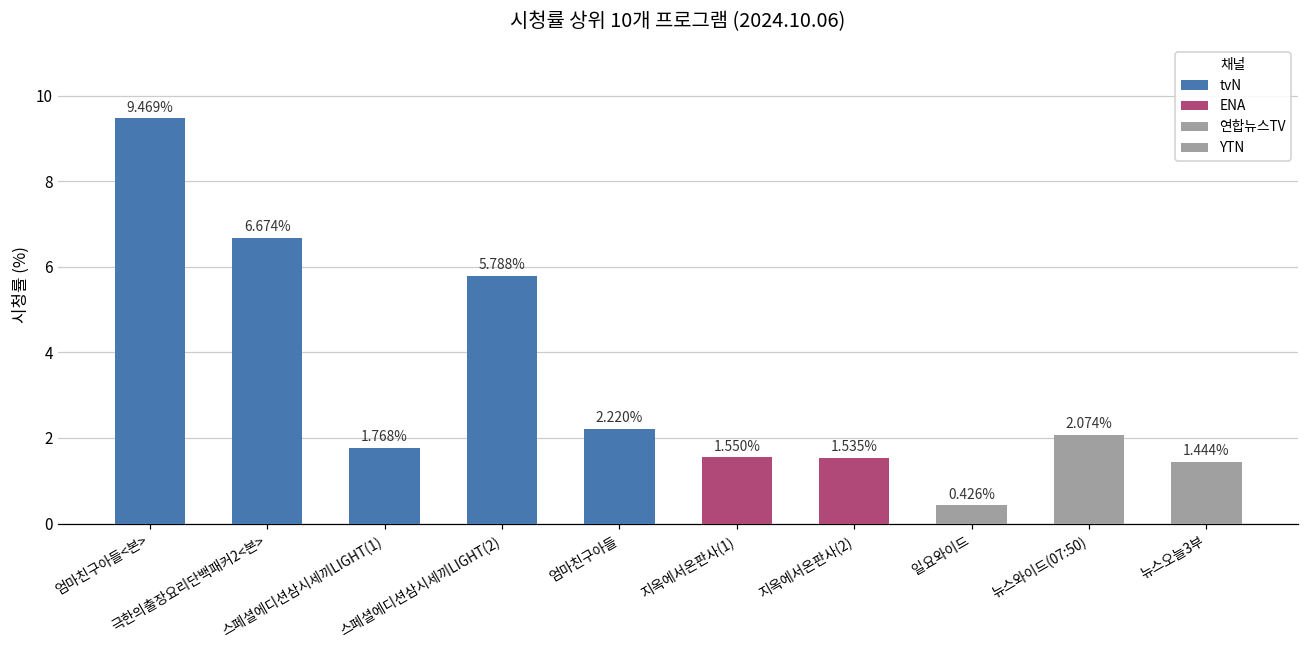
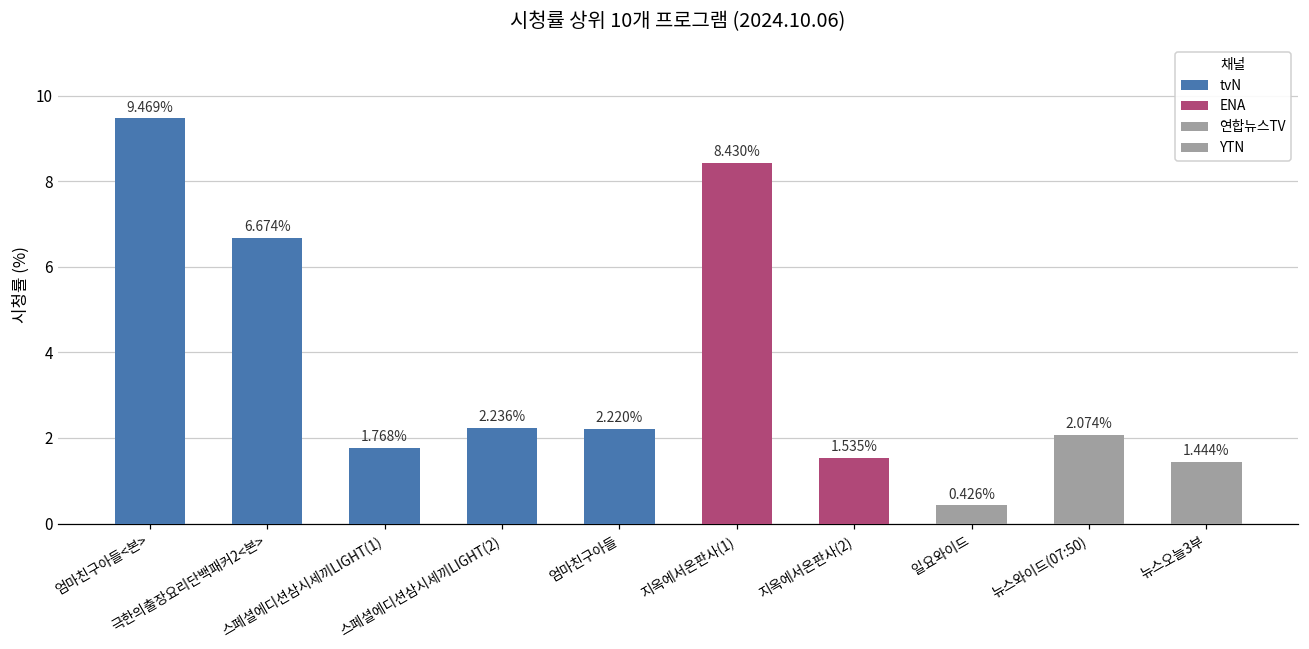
  {
    "엄마친구아들<본>": "9.469%",
    "극한의출장요리단백패커2<본>": "6.674%",
    "스페셜에디션삼시세끼LIGHT(1)": "1.768%",
-   "스페셜에디션삼시세끼LIGHT(2)": "5.788%",
+   "스페셜에디션삼시세끼LIGHT(2)": "2.236%",
    "엄마친구아들": "2.220%",
-   "지옥에서온판사(1)": "1.550%",
+   "지옥에서온판사(1)": "8.430%",
    "지옥에서온판사(2)": "1.535%",
    "일요와이드": "0.426%",
    "뉴스와이드(07:50)": "2.074%",
    "뉴스오늘3부": "1.444%"
  }
